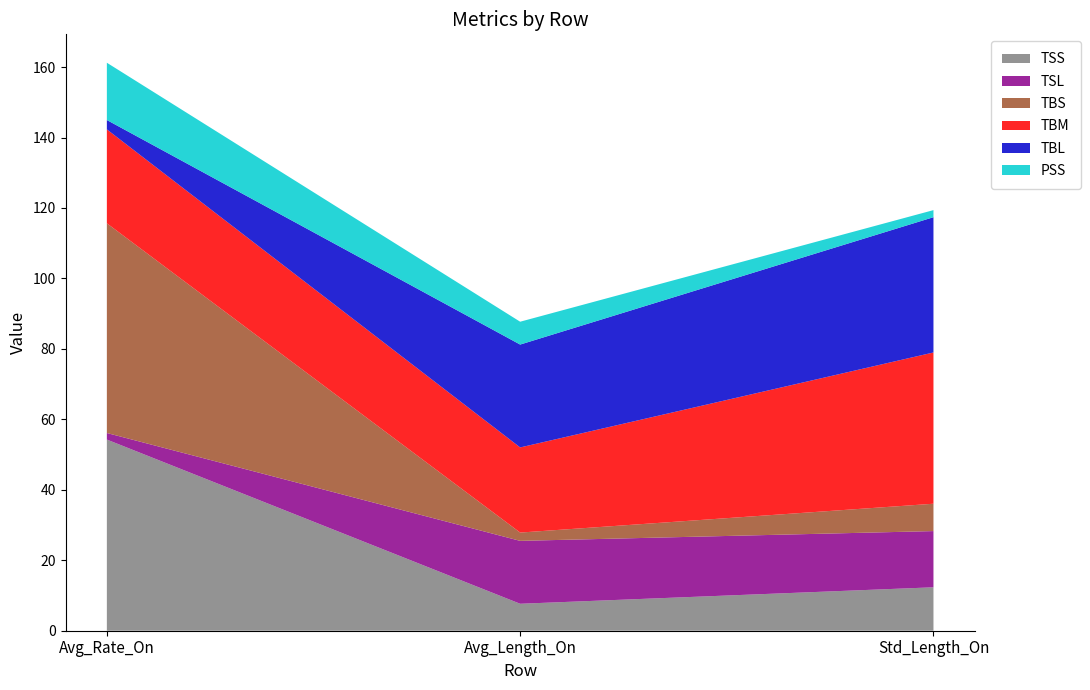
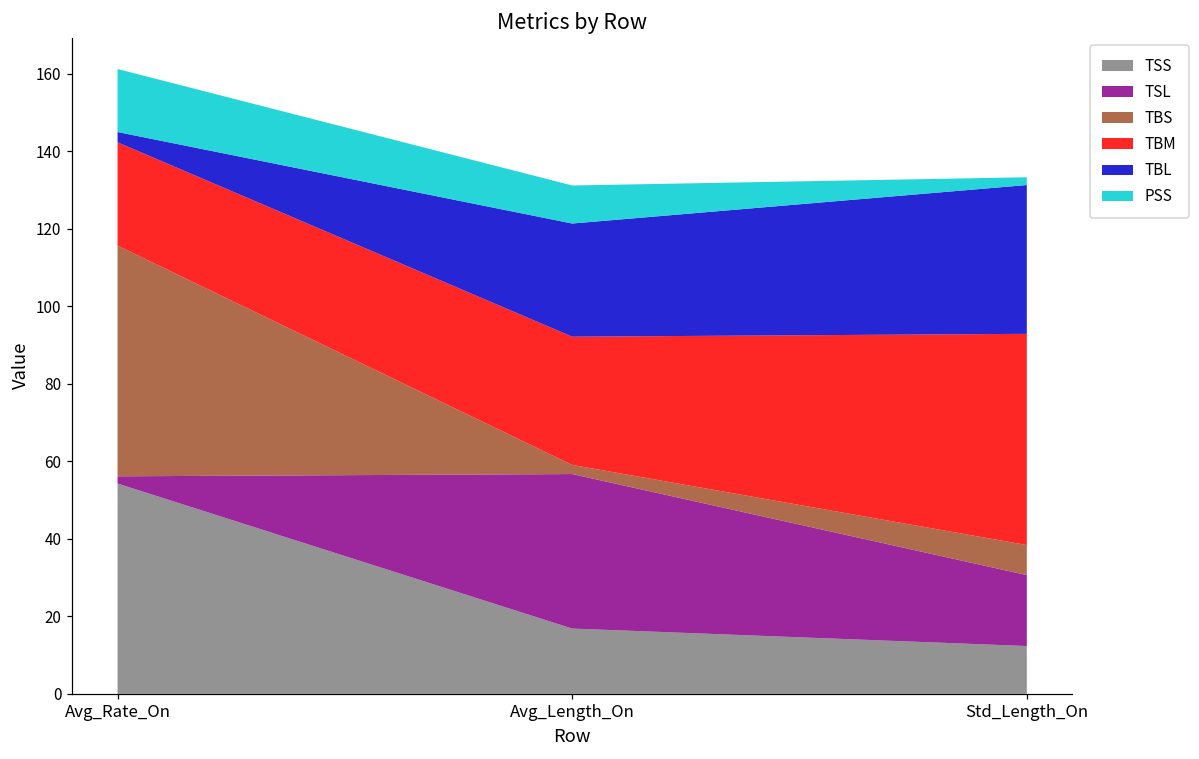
  {
    "TSS": {
      "Avg_Rate_On": 54,
-     "Avg_Length_On": 8,
+     "Avg_Length_On": 17,
      "Std_Length_On": 12
    },
    "TSL": {
      "Avg_Rate_On": 2,
-     "Avg_Length_On": 18,
-     "Std_Length_On": 16
+     "Avg_Length_On": 40,
+     "Std_Length_On": 18
    },
    "TBS": {
      "Avg_Rate_On": 60,
      "Avg_Length_On": 2,
      "Std_Length_On": 8
    },
    "TBM": {
      "Avg_Rate_On": 27,
-     "Avg_Length_On": 24,
-     "Std_Length_On": 43
+     "Avg_Length_On": 33,
+     "Std_Length_On": 54
    },
    "TBL": {
      "Avg_Rate_On": 3,
      "Avg_Length_On": 29,
      "Std_Length_On": 38
    },
    "PSS": {
      "Avg_Rate_On": 16,
-     "Avg_Length_On": 6,
+     "Avg_Length_On": 10,
      "Std_Length_On": 2
    }
  }
